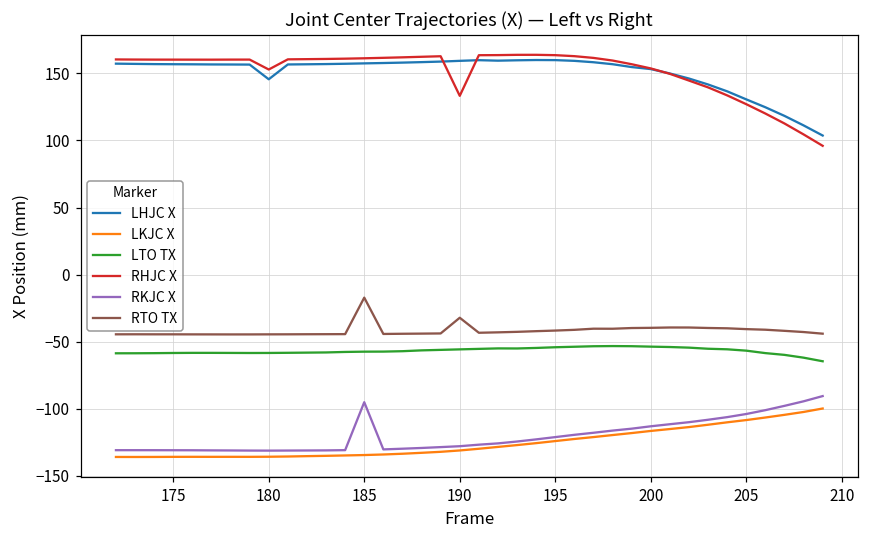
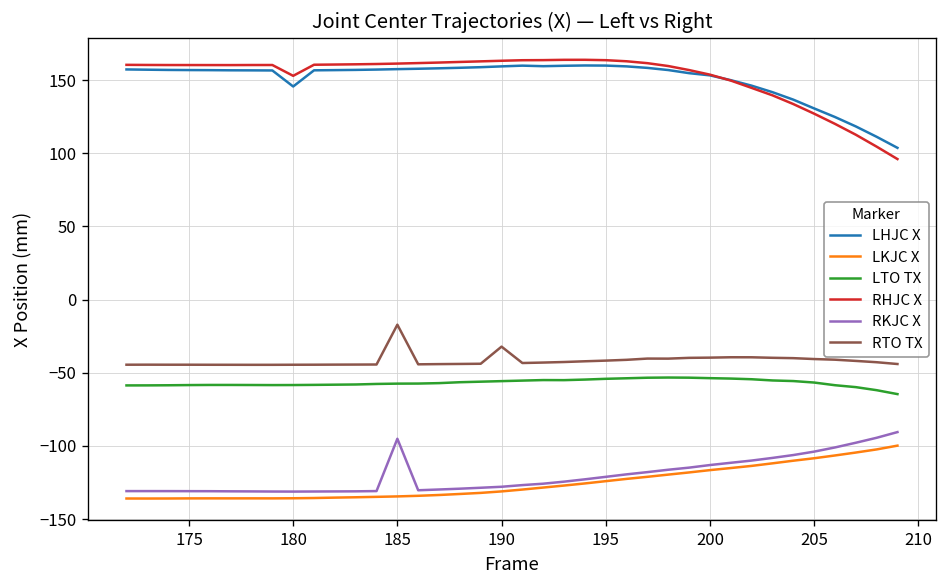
  {
    "LHJC X": {
      "175": 157,
      "180": 146,
      "185": 157,
      "190": 159,
      "195": 160,
      "205": 131
    },
    "LKJC X": {
      "175": -136,
      "180": -136,
      "185": -135,
      "190": -131,
      "195": -124,
      "200": -117,
      "205": -108
    },
    "LTO TX": {
      "175": -58,
      "180": -58,
      "185": -57,
      "190": -56,
      "195": -54,
      "200": -54,
      "205": -57
    },
    "RHJC X": {
      "175": 160,
      "180": 153,
      "185": 161,
-     "190": 133,
+     "190": 163,
      "195": 164,
      "205": 127
    },
    "RKJC X": {
      "175": -131,
      "180": -131,
      "185": -95,
      "190": -128,
      "195": -121,
      "200": -113,
      "205": -104
    },
    "RTO TX": {
      "175": -45,
      "180": -45,
      "185": -17,
      "190": -32,
      "195": -42,
      "200": -40,
      "205": -41
    }
  }
